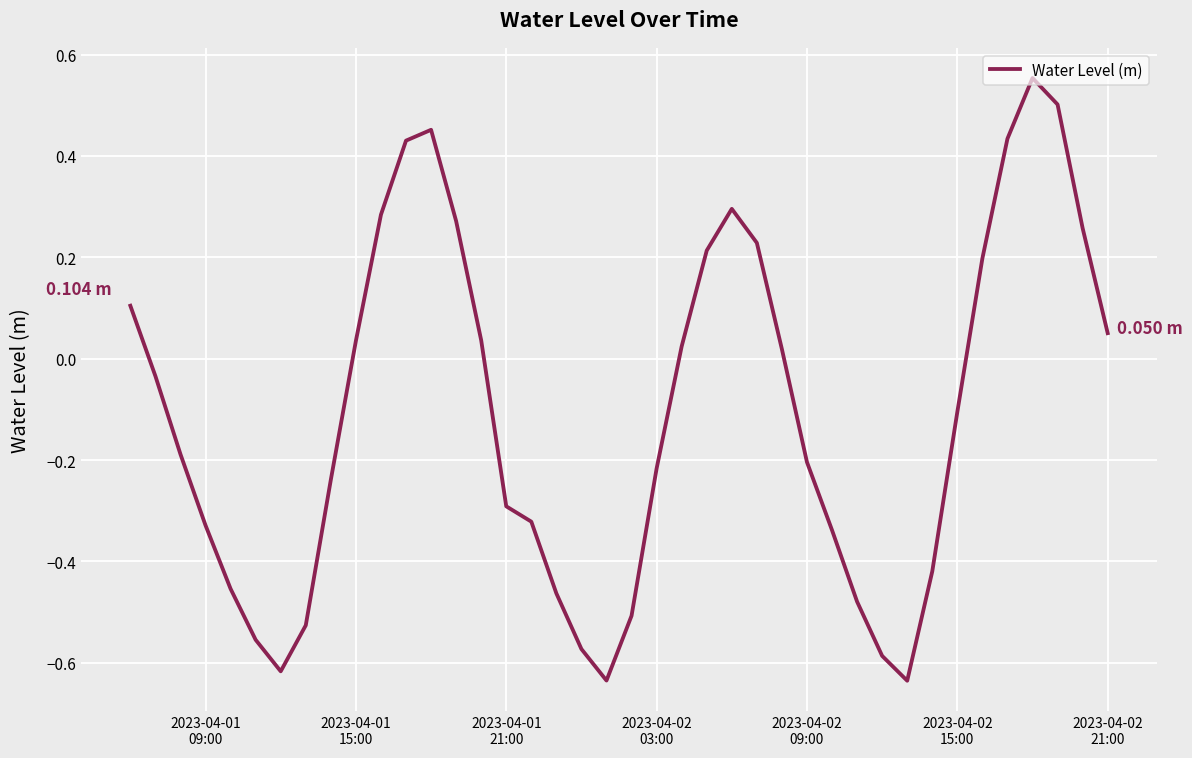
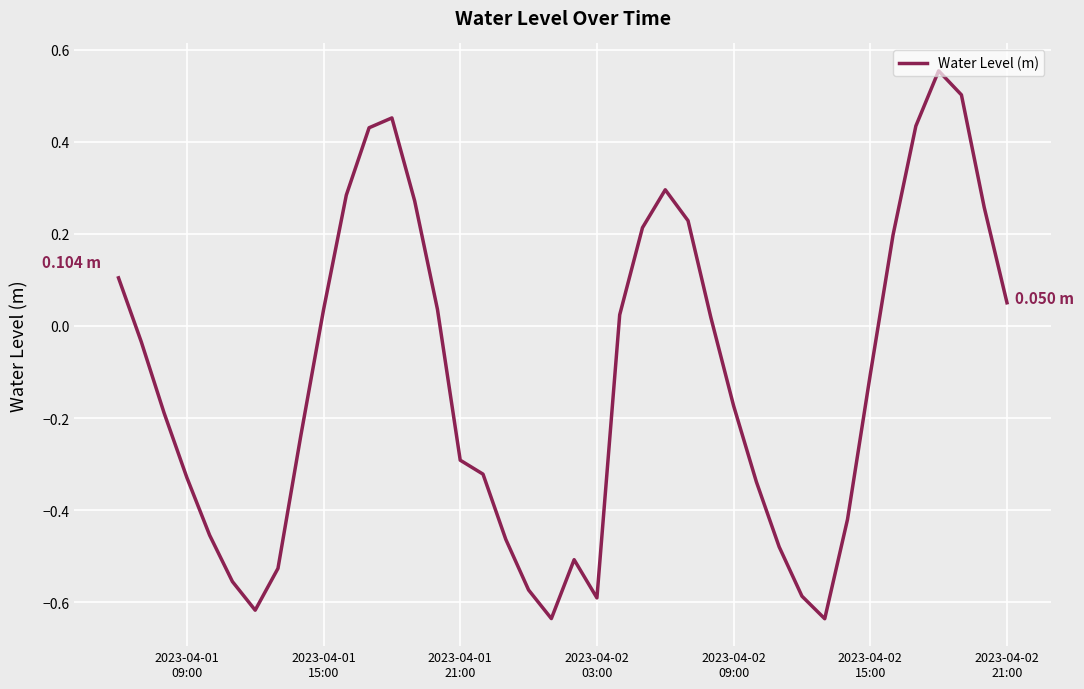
  {
    "2023-04-01 09:00": -0.33,
    "2023-04-01 15:00": 0.04,
    "2023-04-01 21:00": -0.29,
-   "2023-04-02 03:00": -0.22,
-   "2023-04-02 09:00": -0.20,
+   "2023-04-02 03:00": -0.59,
+   "2023-04-02 09:00": -0.17,
    "2023-04-02 15:00": -0.11
  }
